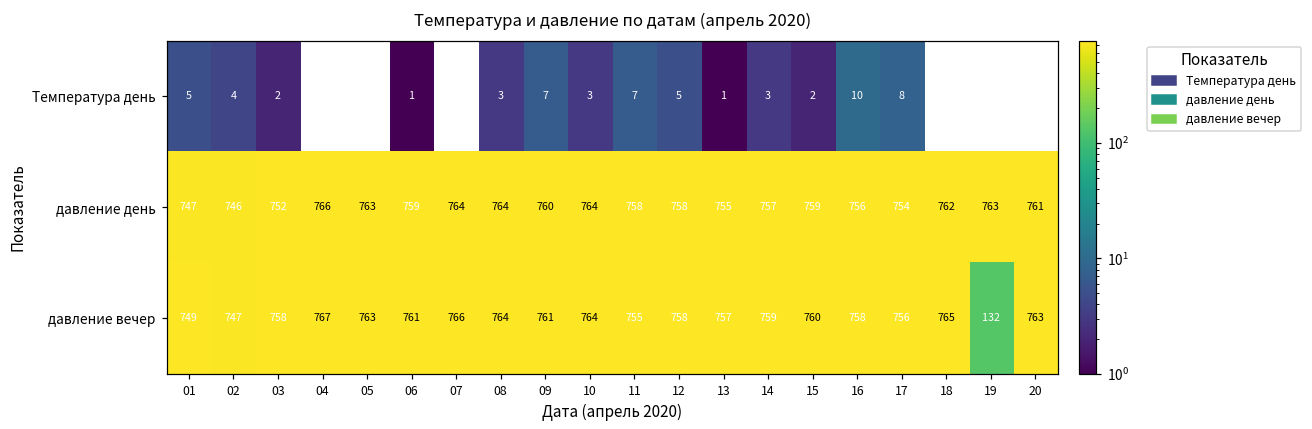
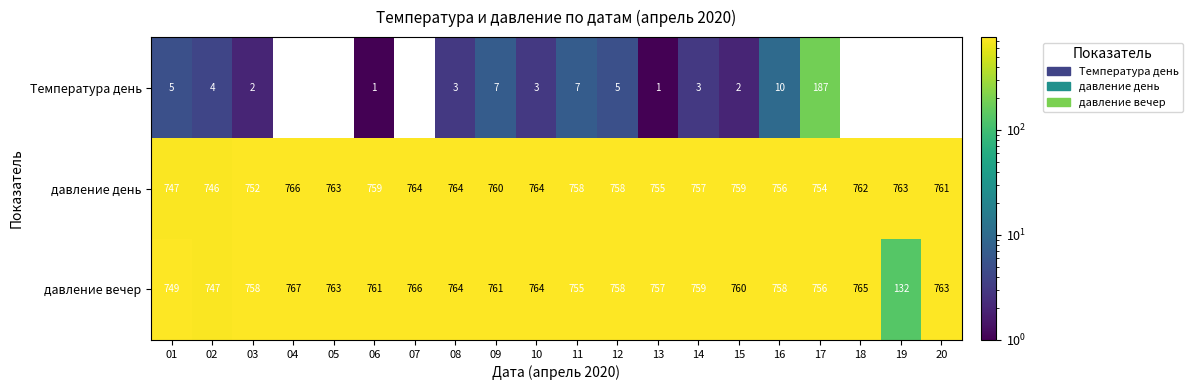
  {
    "Температура день": {
      "01": 5,
      "02": 4,
      "03": 2,
      "06": 1,
      "08": 3,
      "09": 7,
      "10": 3,
      "11": 7,
      "12": 5,
      "13": 1,
      "14": 3,
      "15": 2,
      "16": 10,
-     "17": 8
+     "17": 187
    },
    "давление день": {
      "01": 747,
      "02": 746,
      "03": 752,
      "04": 766,
      "05": 763,
      "06": 759,
      "07": 764,
      "08": 764,
      "09": 760,
      "10": 764,
      "11": 758,
      "12": 758,
      "13": 755,
      "14": 757,
      "15": 759,
      "16": 756,
      "17": 754,
      "18": 762,
      "19": 763,
      "20": 761
    },
    "давление вечер": {
      "01": 749,
      "02": 747,
      "03": 758,
      "04": 767,
      "05": 763,
      "06": 761,
      "07": 766,
      "08": 764,
      "09": 761,
      "10": 764,
      "11": 755,
      "12": 758,
      "13": 757,
      "14": 759,
      "15": 760,
      "16": 758,
      "17": 756,
      "18": 765,
      "19": 132,
      "20": 763
    }
  }
